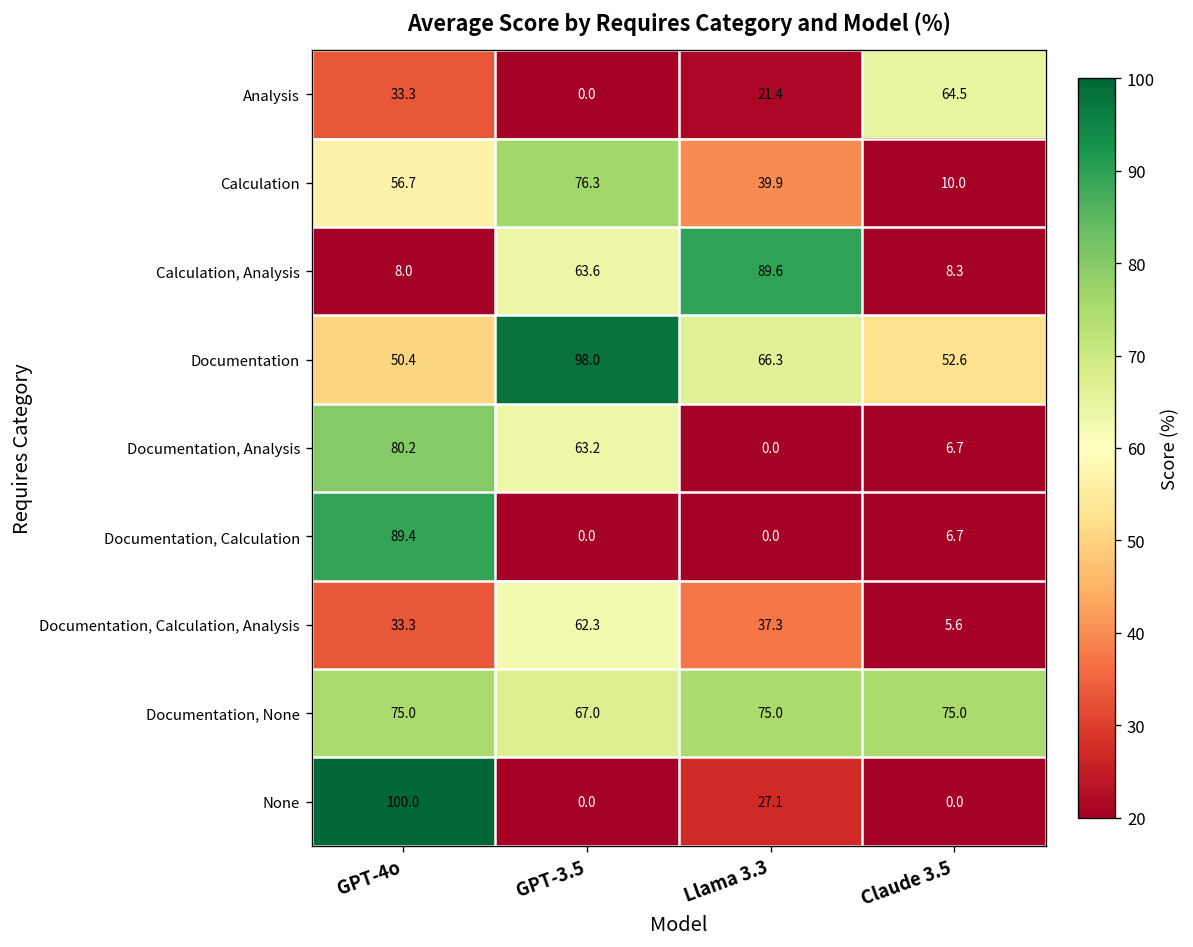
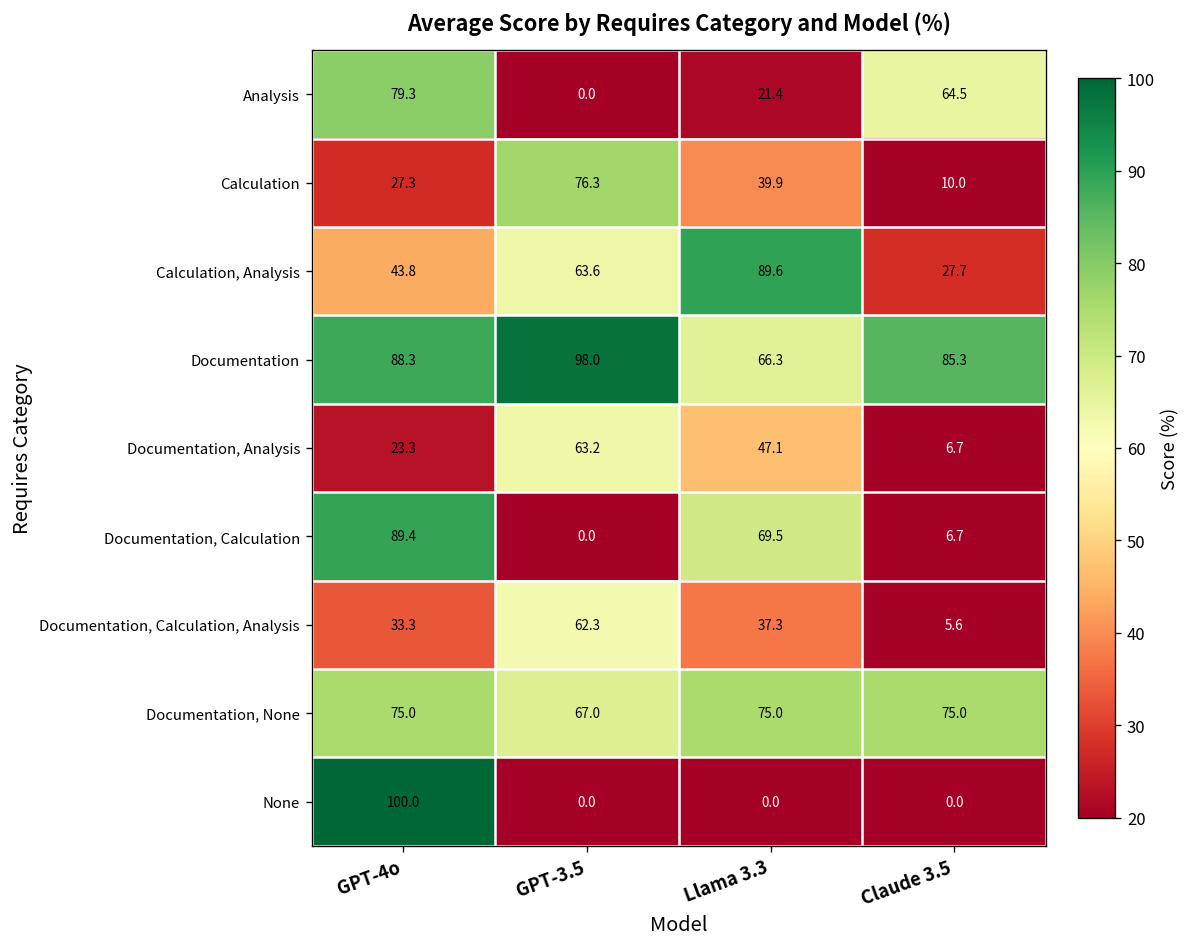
  {
    "Analysis": {
-     "GPT-4o": 33.3,
+     "GPT-4o": 79.3,
      "GPT-3.5": 0.0,
      "Llama 3.3": 21.4,
      "Claude 3.5": 64.5
    },
    "Calculation": {
-     "GPT-4o": 56.7,
+     "GPT-4o": 27.3,
      "GPT-3.5": 76.3,
      "Llama 3.3": 39.9,
      "Claude 3.5": 10.0
    },
    "Calculation, Analysis": {
-     "GPT-4o": 8.0,
+     "GPT-4o": 43.8,
      "GPT-3.5": 63.6,
      "Llama 3.3": 89.6,
-     "Claude 3.5": 8.3
+     "Claude 3.5": 27.7
    },
    "Documentation": {
-     "GPT-4o": 50.4,
+     "GPT-4o": 88.3,
      "GPT-3.5": 98.0,
      "Llama 3.3": 66.3,
-     "Claude 3.5": 52.6
+     "Claude 3.5": 85.3
    },
    "Documentation, Analysis": {
-     "GPT-4o": 80.2,
+     "GPT-4o": 23.3,
      "GPT-3.5": 63.2,
-     "Llama 3.3": 0.0,
+     "Llama 3.3": 47.1,
      "Claude 3.5": 6.7
    },
    "Documentation, Calculation": {
      "GPT-4o": 89.4,
      "GPT-3.5": 0.0,
-     "Llama 3.3": 0.0,
+     "Llama 3.3": 69.5,
      "Claude 3.5": 6.7
    },
    "Documentation, Calculation, Analysis": {
      "GPT-4o": 33.3,
      "GPT-3.5": 62.3,
      "Llama 3.3": 37.3,
      "Claude 3.5": 5.6
    },
    "Documentation, None": {
      "GPT-4o": 75.0,
      "GPT-3.5": 67.0,
      "Llama 3.3": 75.0,
      "Claude 3.5": 75.0
    },
    "None": {
      "GPT-4o": 100.0,
      "GPT-3.5": 0.0,
-     "Llama 3.3": 27.1,
+     "Llama 3.3": 0.0,
      "Claude 3.5": 0.0
    }
  }
